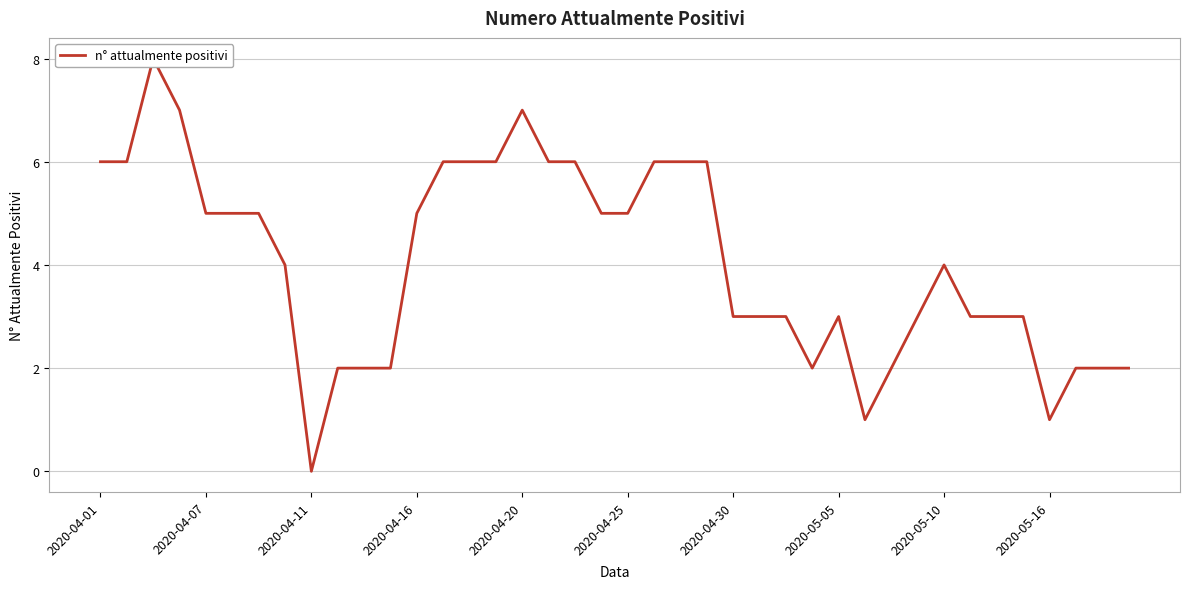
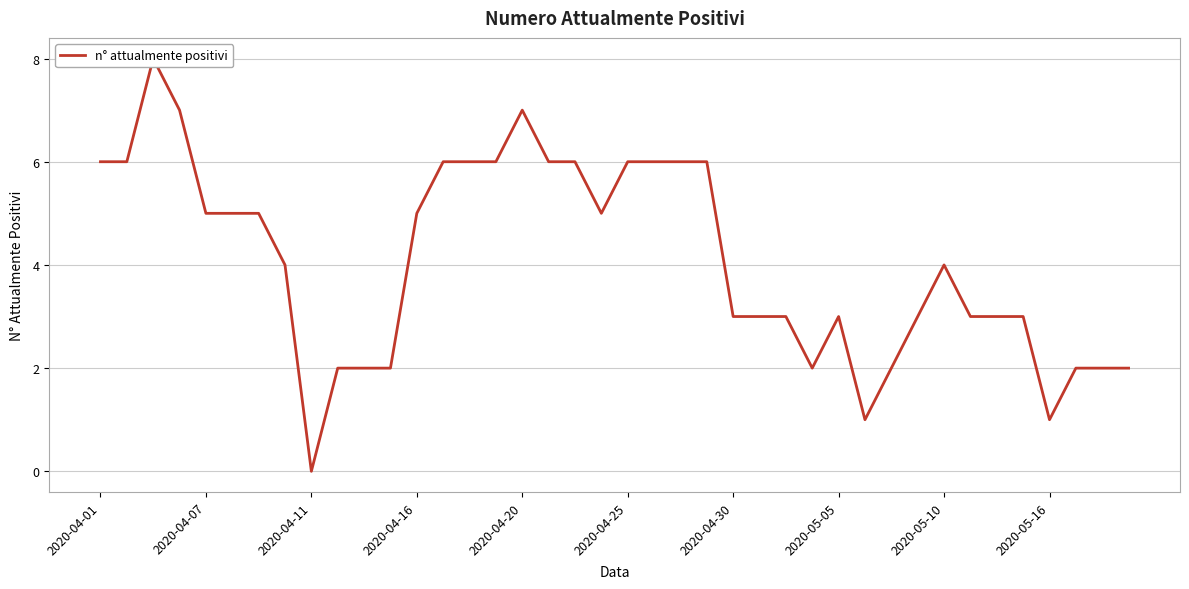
  {
    "2020-04-01": 6,
    "2020-04-07": 5,
    "2020-04-11": 0,
    "2020-04-16": 5,
    "2020-04-20": 7,
-   "2020-04-25": 5,
+   "2020-04-25": 6,
    "2020-04-30": 3,
    "2020-05-05": 3,
    "2020-05-10": 4,
    "2020-05-16": 1
  }
